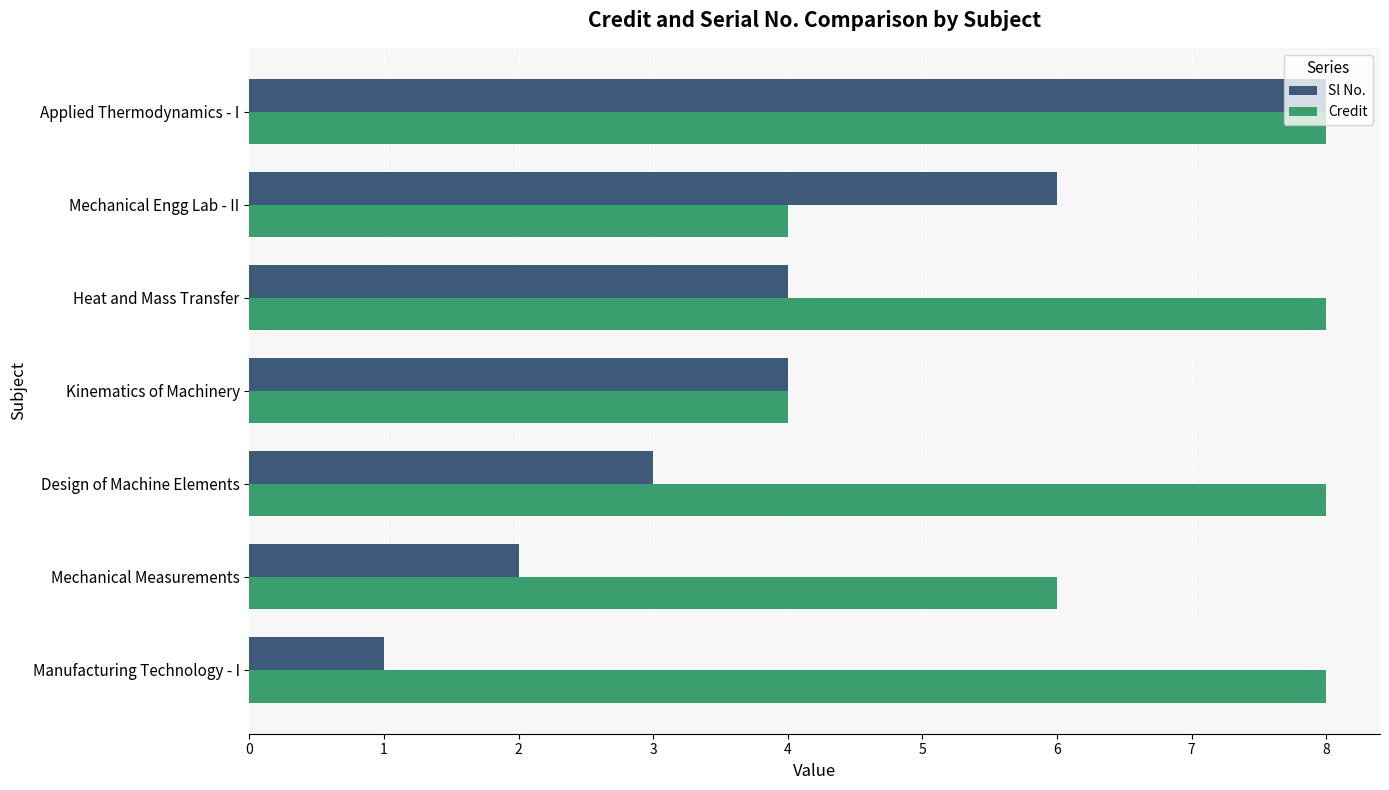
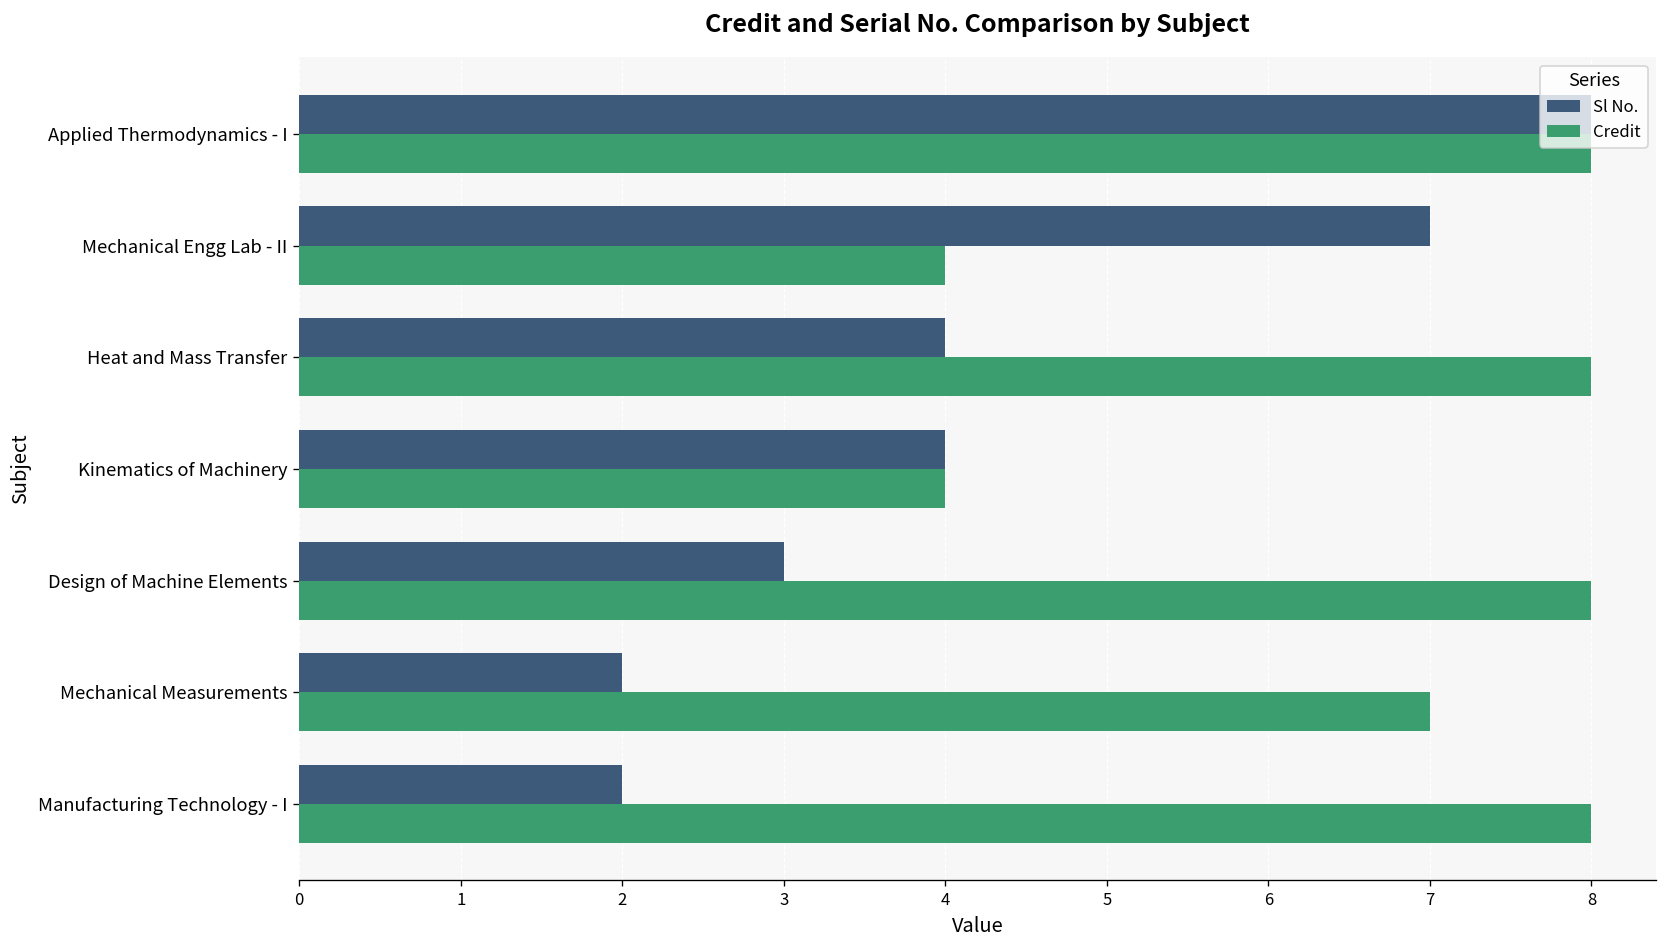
  {
    "Sl No.": {
-     "Mechanical Engg Lab - II": 6,
+     "Mechanical Engg Lab - II": 7,
      "Heat and Mass Transfer": 4,
      "Kinematics of Machinery": 4,
      "Design of Machine Elements": 3,
      "Mechanical Measurements": 2,
-     "Manufacturing Technology - I": 1
+     "Manufacturing Technology - I": 2
    },
    "Credit": {
      "Applied Thermodynamics - I": 8,
      "Mechanical Engg Lab - II": 4,
      "Heat and Mass Transfer": 8,
      "Kinematics of Machinery": 4,
      "Design of Machine Elements": 8,
-     "Mechanical Measurements": 6,
+     "Mechanical Measurements": 7,
      "Manufacturing Technology - I": 8
    }
  }
